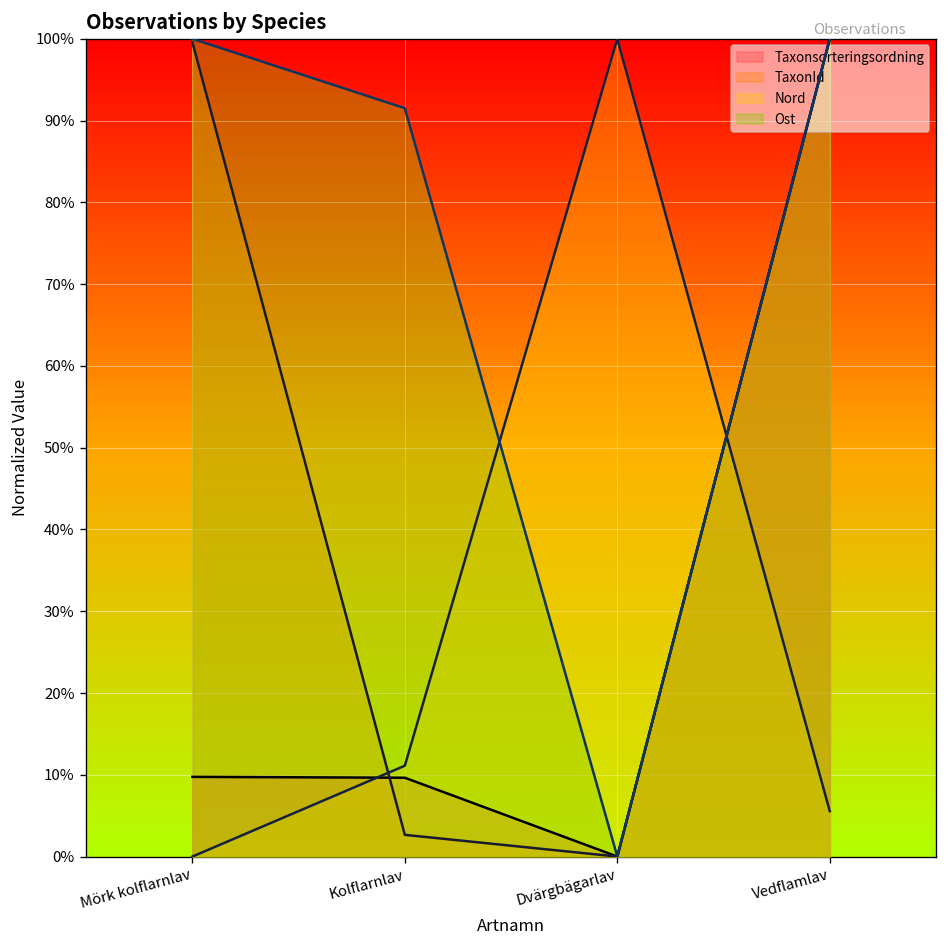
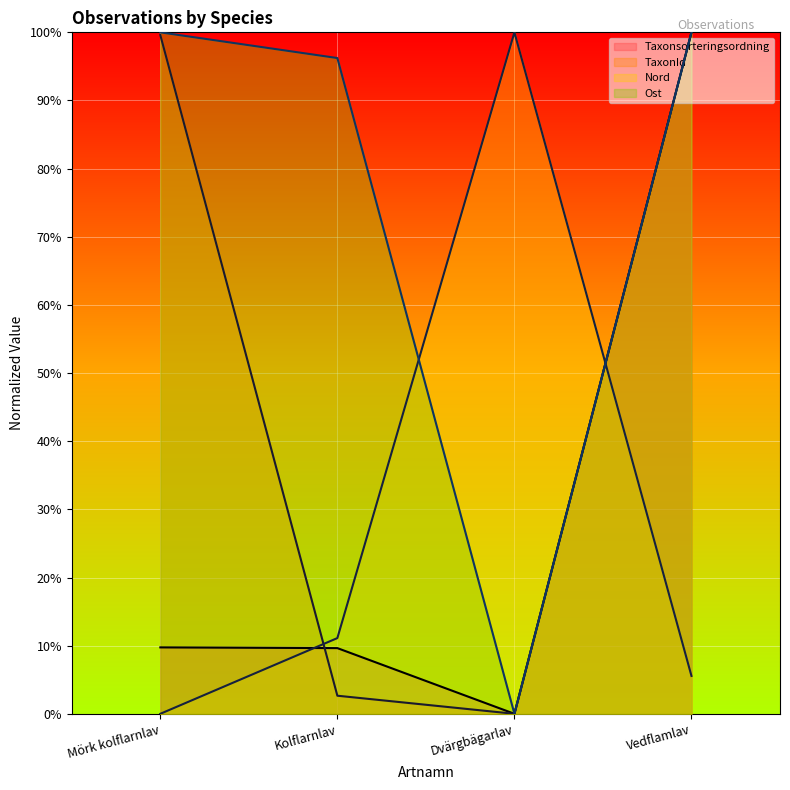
  {
    "Ost": {
      "Mörk kolflarnlav": "100%",
-     "Kolflarnlav": "92%"
+     "Kolflarnlav": "96%"
    }
  }
